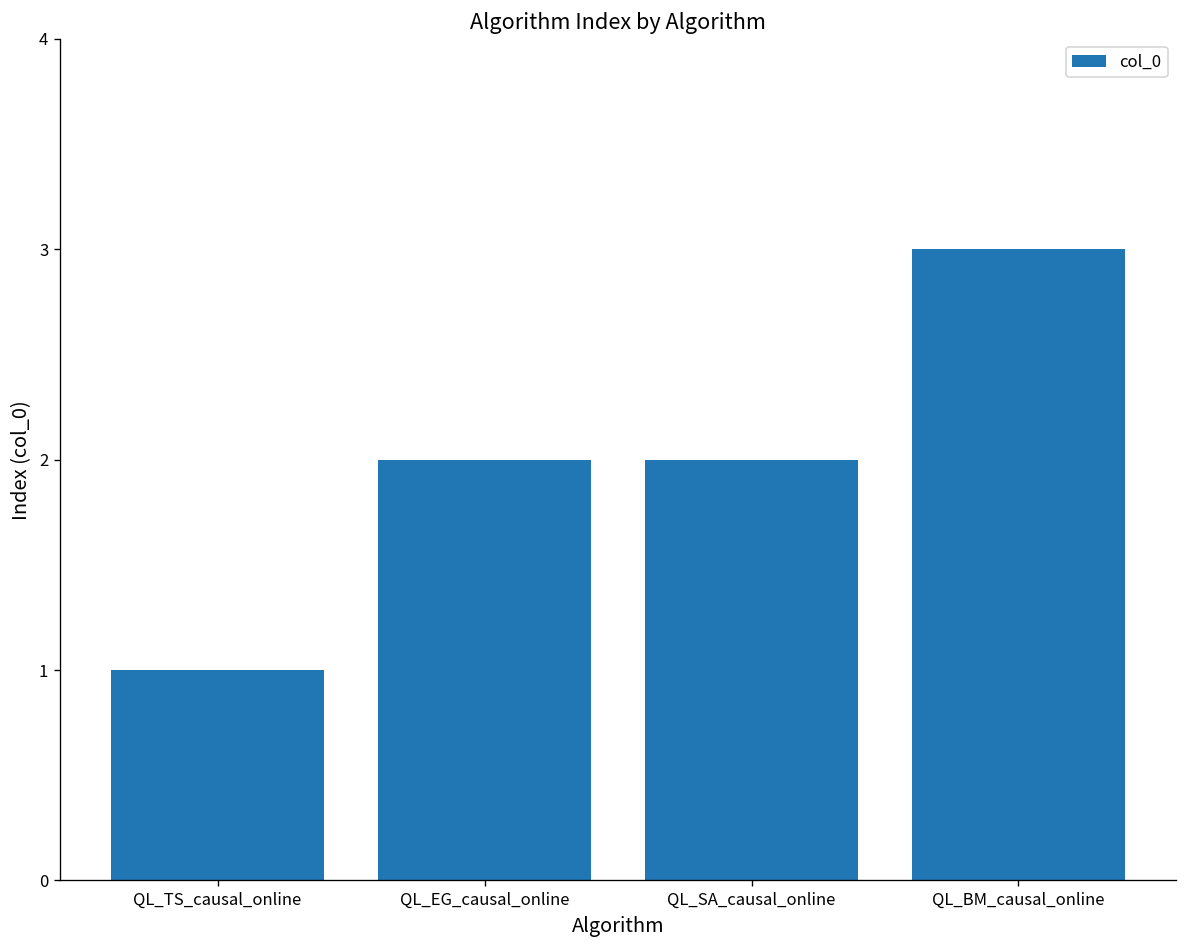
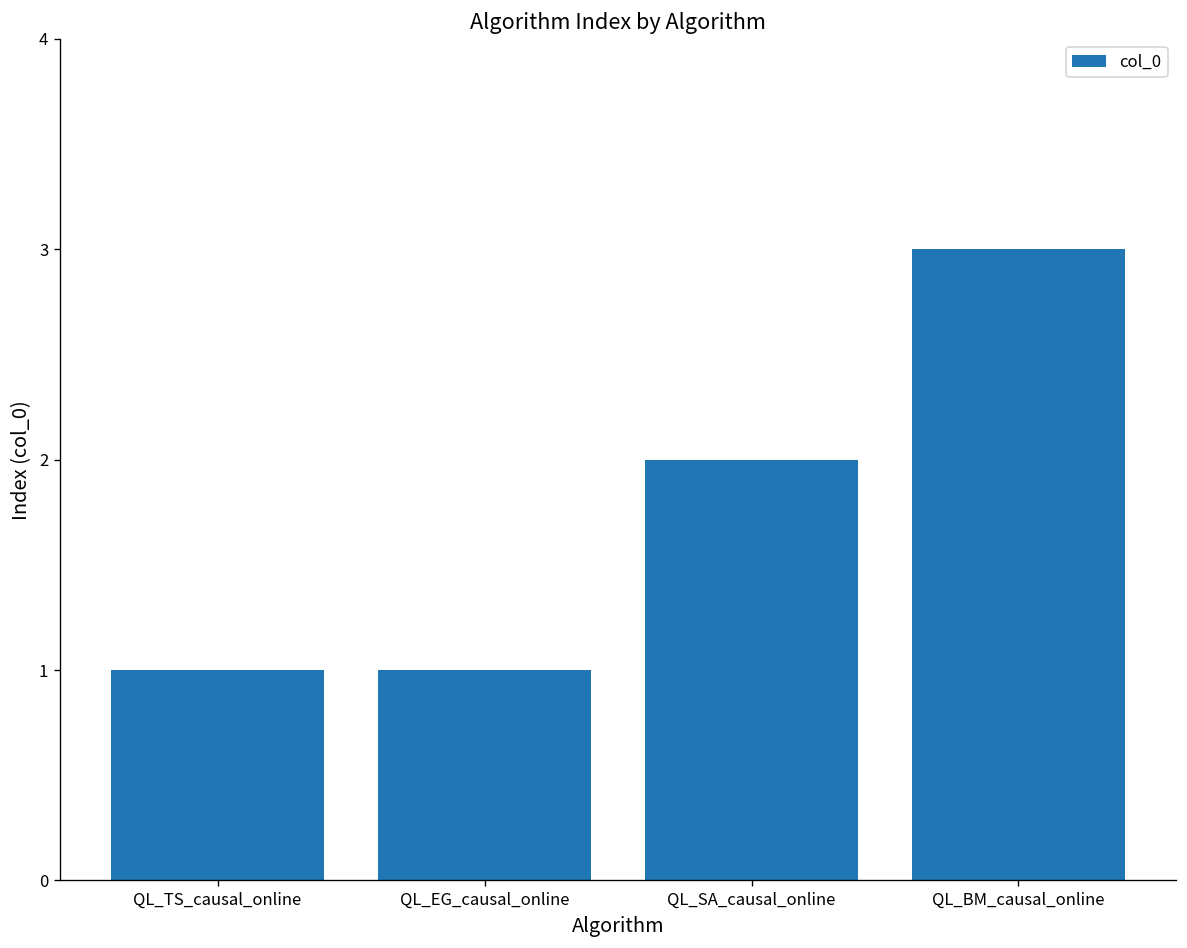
  {
    "QL_TS_causal_online": 1,
-   "QL_EG_causal_online": 2,
+   "QL_EG_causal_online": 1,
    "QL_SA_causal_online": 2,
    "QL_BM_causal_online": 3
  }
